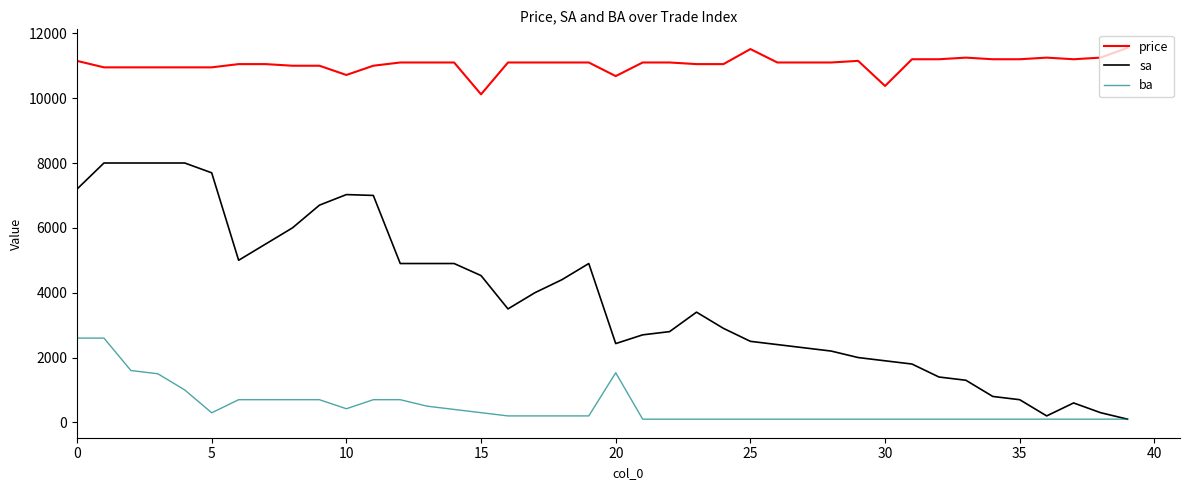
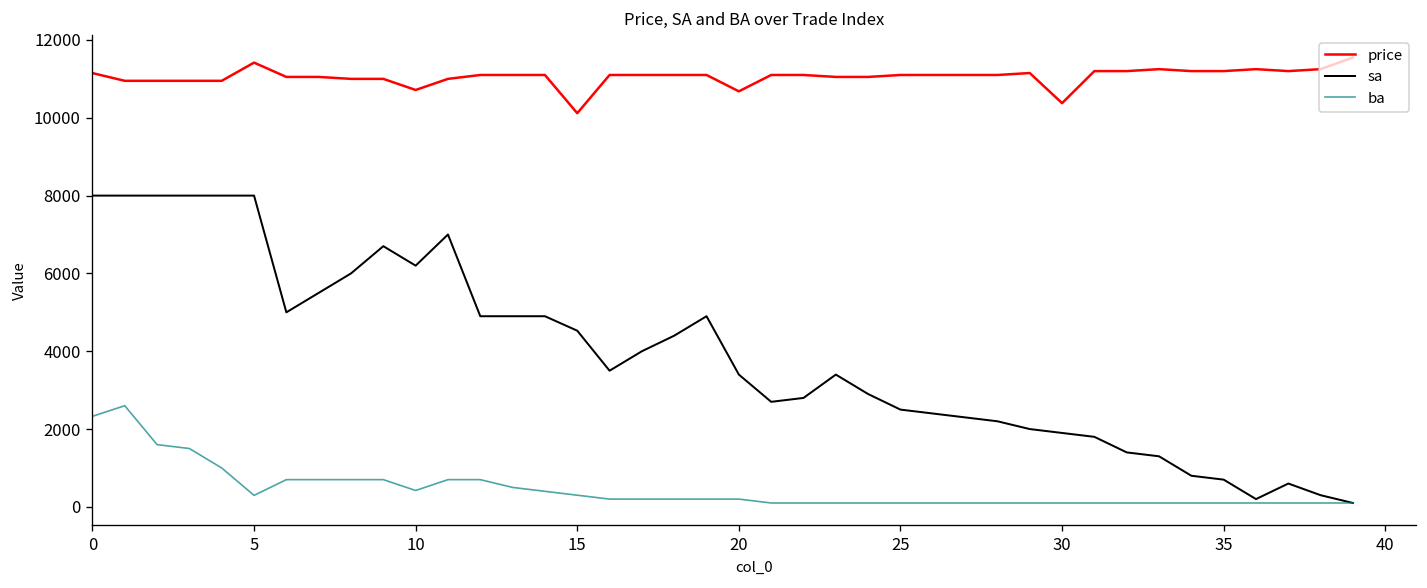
  {
    "price": {
      "0": 11100,
-     "5": 11000,
+     "5": 11400,
      "10": 10700,
      "15": 10100,
      "20": 10700,
-     "25": 11500,
+     "25": 11100,
      "30": 10400,
      "35": 11200
    },
    "sa": {
-     "0": 7200,
-     "5": 7700,
-     "10": 7000,
+     "0": 8000,
+     "5": 8000,
+     "10": 6200,
      "15": 4500,
-     "20": 2400,
+     "20": 3400,
      "25": 2500,
      "30": 1900,
      "35": 700
    },
    "ba": {
-     "0": 2600,
+     "0": 2300,
      "5": 300,
      "10": 400,
      "15": 300,
-     "20": 1500,
+     "20": 200,
      "25": 100,
      "30": 100,
      "35": 100
    }
  }
